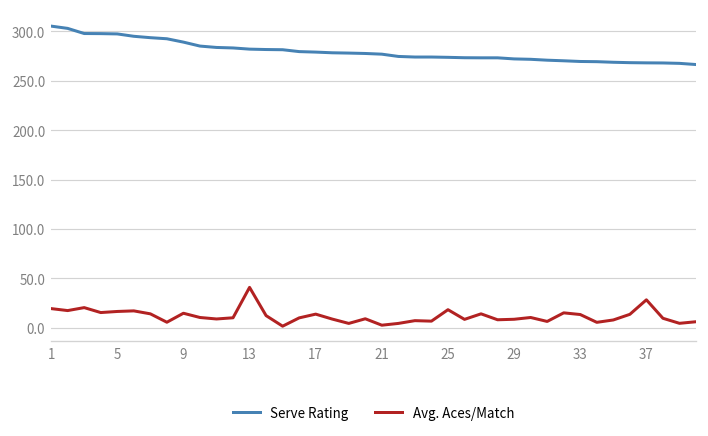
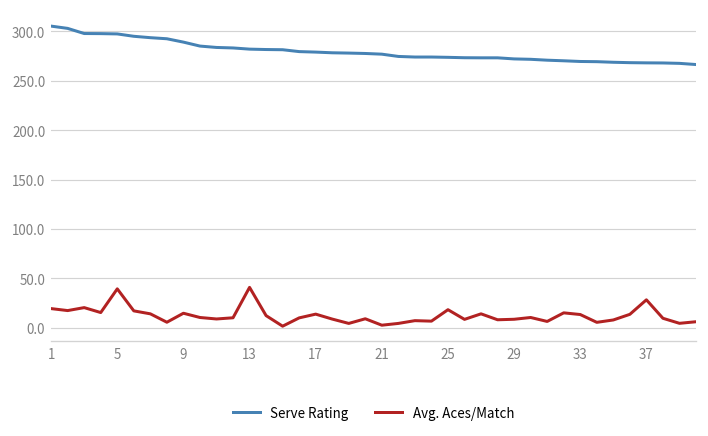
  {
    "Serve Rating": {
      "1": 310,
      "5": 300,
      "9": 290,
      "13": 280,
      "17": 280,
      "21": 280,
      "25": 270,
      "29": 270,
      "33": 270,
      "37": 270
    },
    "Avg. Aces/Match": {
      "1": 20,
-     "5": 20,
+     "5": 40,
      "9": 10,
      "13": 40,
      "17": 10,
      "21": 0,
      "25": 20,
      "29": 10,
      "33": 10,
      "37": 30
    }
  }
